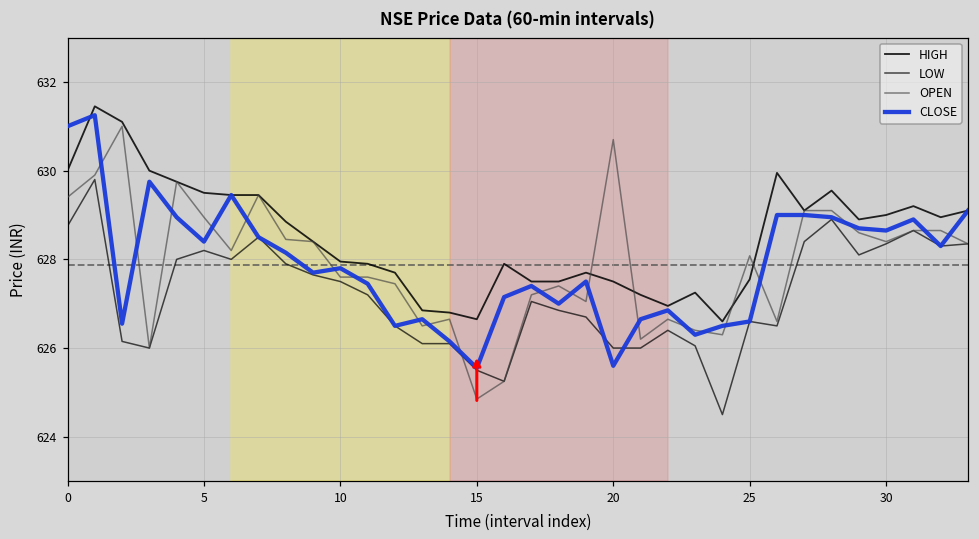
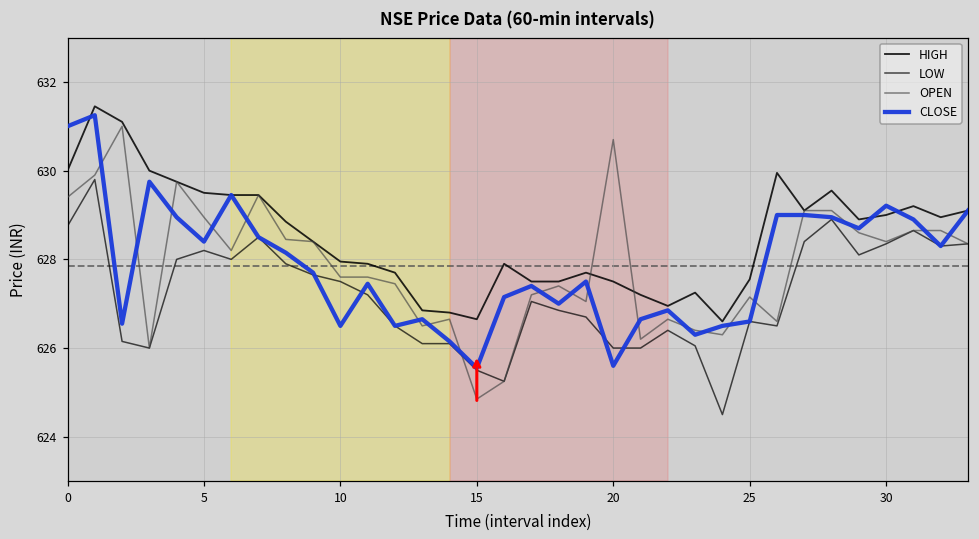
  {
    "OPEN": {
      "0": 629.4,
      "5": 629.0,
      "10": 627.6,
      "15": 624.9,
      "20": 630.7,
-     "25": 628.1
+     "25": 627.2
    },
    "CLOSE": {
      "0": 631.0,
      "5": 628.4,
-     "10": 627.8,
+     "10": 626.5,
      "20": 625.6,
-     "30": 628.7
+     "30": 629.2
    }
  }
